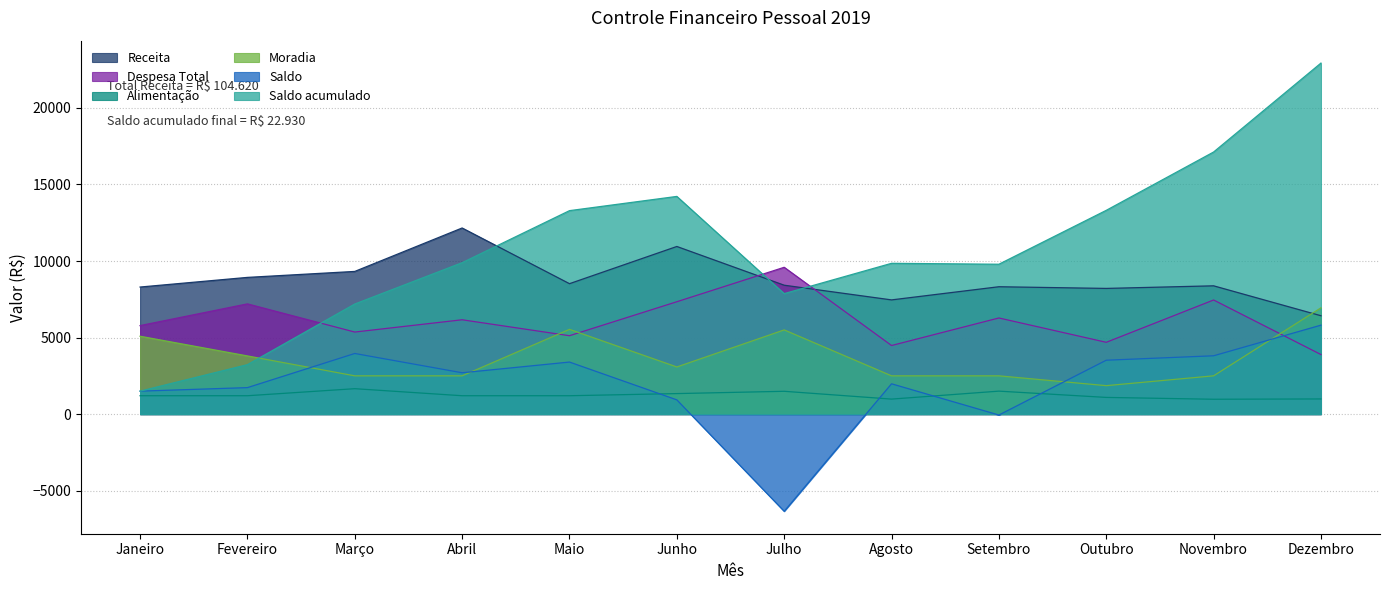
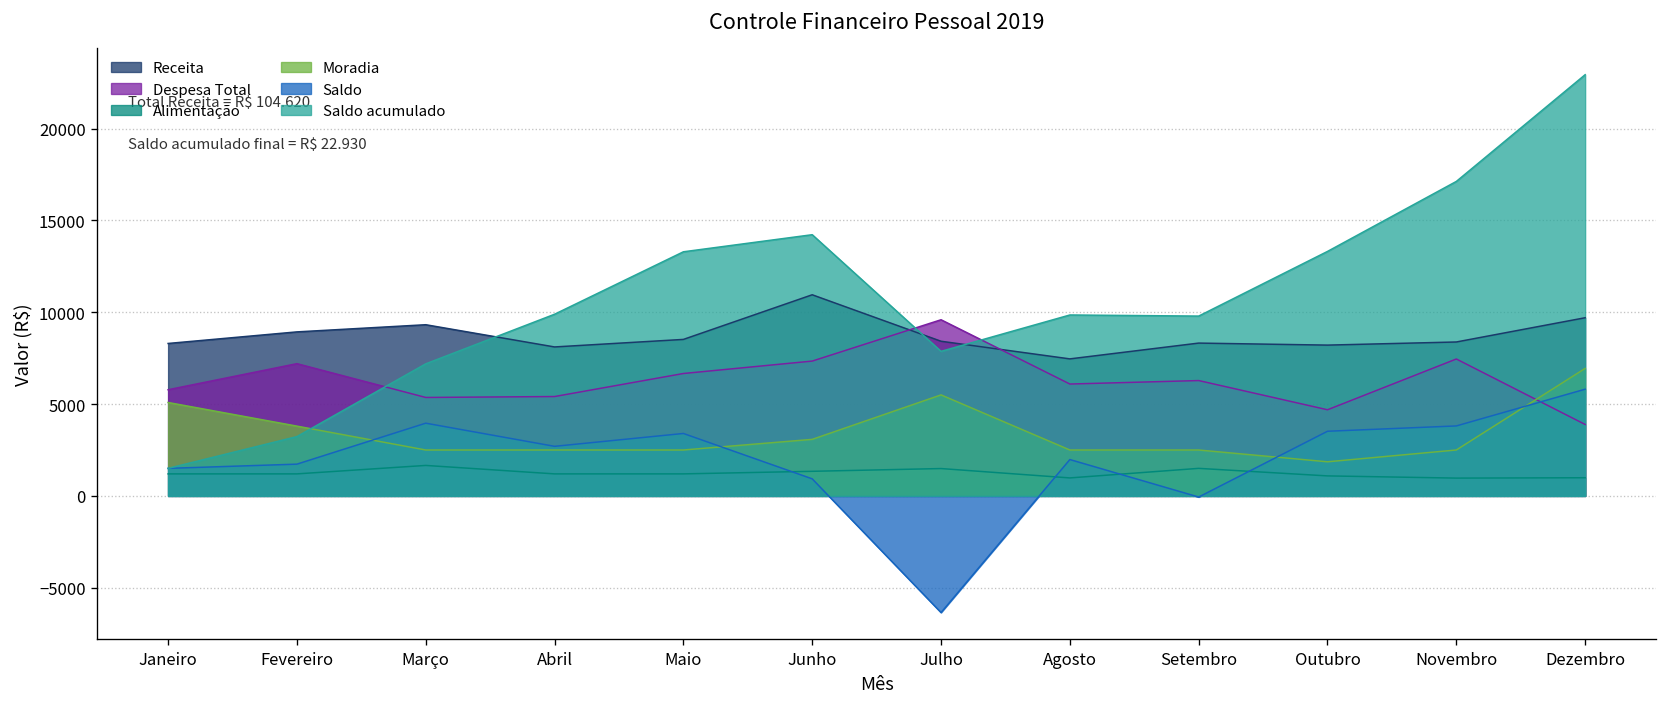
  {
    "Receita": {
      "Janeiro": 8300,
      "Fevereiro": 8900,
      "Março": 9300,
-     "Abril": 12200,
+     "Abril": 8100,
      "Maio": 8500,
      "Junho": 11000,
      "Julho": 8400,
      "Agosto": 7500,
      "Setembro": 8300,
      "Outubro": 8200,
      "Novembro": 8400,
-     "Dezembro": 6400
+     "Dezembro": 9700
    },
    "Despesa Total": {
      "Janeiro": 5800,
      "Fevereiro": 7200,
      "Março": 5400,
-     "Abril": 6200,
-     "Maio": 5100,
+     "Abril": 5400,
+     "Maio": 6700,
      "Junho": 7300,
      "Julho": 9600,
-     "Agosto": 4500,
+     "Agosto": 6100,
      "Setembro": 6300,
      "Outubro": 4700,
      "Novembro": 7500,
      "Dezembro": 3900
    },
    "Moradia": {
      "Janeiro": 5100,
      "Fevereiro": 3800,
      "Março": 2500,
      "Abril": 2500,
-     "Maio": 5500,
+     "Maio": 2500,
      "Junho": 3100,
      "Julho": 5500,
      "Agosto": 2500,
      "Setembro": 2500,
      "Outubro": 1900,
      "Novembro": 2500,
      "Dezembro": 6900
    }
  }
